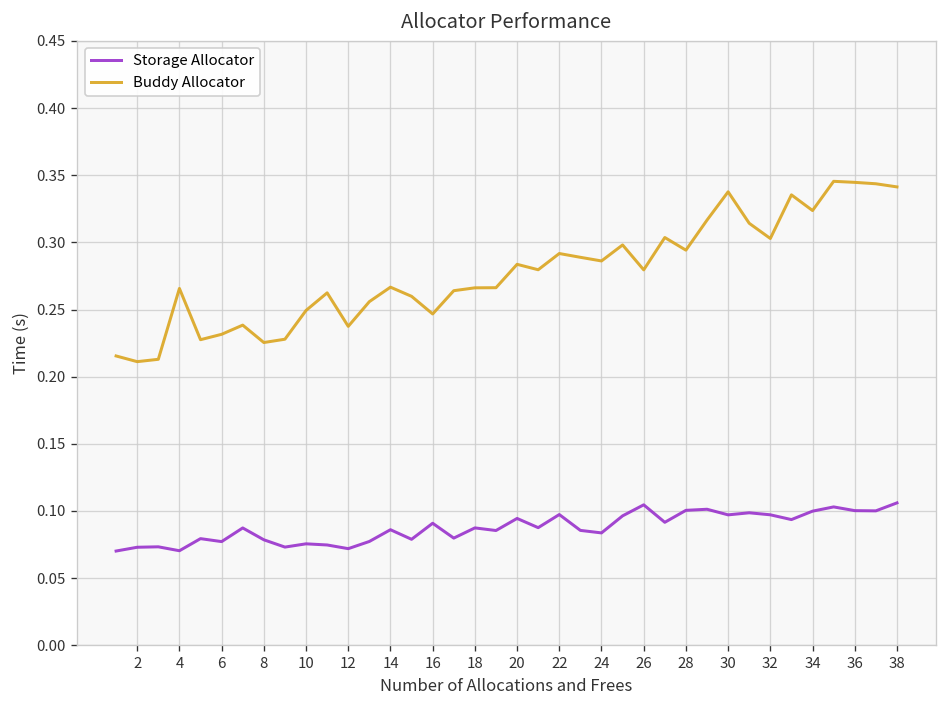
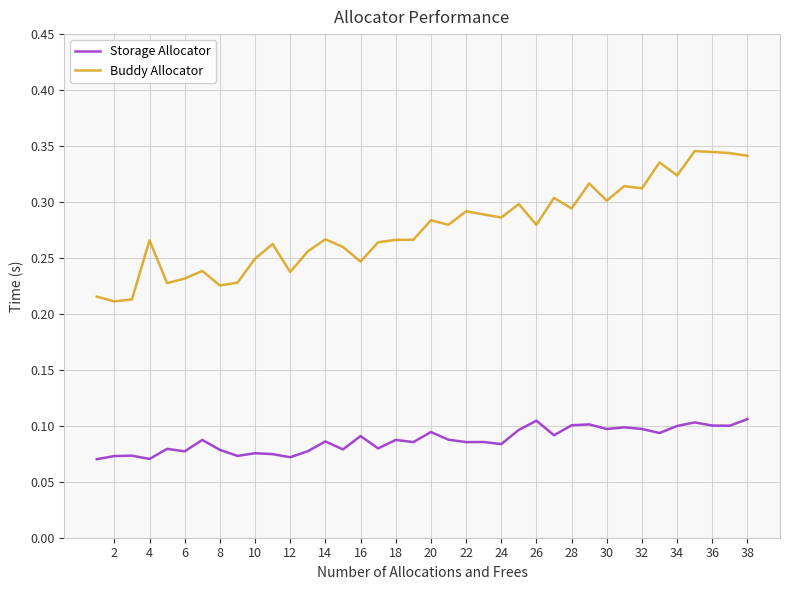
  {
    "Storage Allocator": {
      "2": 0.073,
      "4": 0.070,
      "6": 0.077,
      "8": 0.079,
      "10": 0.076,
      "12": 0.072,
      "14": 0.086,
      "16": 0.091,
      "18": 0.087,
      "20": 0.094,
-     "22": 0.097,
+     "22": 0.085,
      "24": 0.084,
      "26": 0.105,
      "28": 0.100,
      "30": 0.097,
      "32": 0.097,
      "34": 0.100,
      "36": 0.100,
      "38": 0.106
    },
    "Buddy Allocator": {
      "2": 0.211,
      "4": 0.266,
      "6": 0.232,
      "8": 0.225,
      "10": 0.249,
      "12": 0.237,
      "14": 0.267,
      "16": 0.247,
      "18": 0.266,
      "20": 0.284,
      "22": 0.292,
      "24": 0.286,
      "26": 0.280,
      "28": 0.294,
-     "30": 0.338,
-     "32": 0.303,
+     "30": 0.301,
+     "32": 0.312,
      "34": 0.324,
      "36": 0.345,
      "38": 0.341
    }
  }
